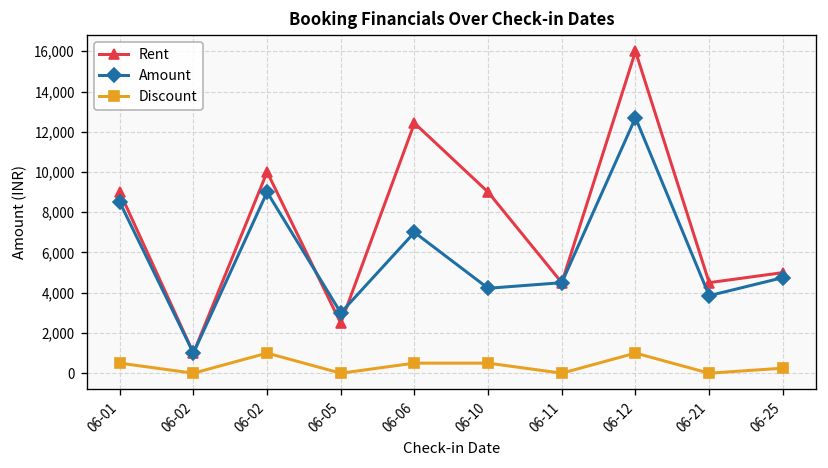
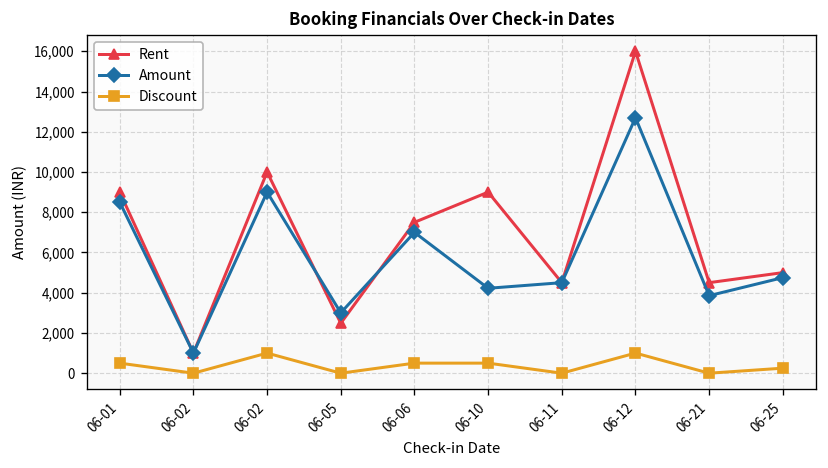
  {
    "Rent": {
      "06-01": "9,000",
      "06-05": "2,500",
-     "06-06": "12,400",
+     "06-06": "7,500",
      "06-10": "9,000",
      "06-12": "16,000",
      "06-21": "4,500",
      "06-25": "5,000"
    },
    "Amount": {
      "06-01": "8,500",
      "06-05": "3,000",
      "06-06": "7,000",
      "06-10": "4,200",
      "06-12": "12,700",
      "06-21": "3,900",
      "06-25": "4,800"
    },
    "Discount": {
      "06-01": "500",
      "06-05": "0",
      "06-06": "500",
      "06-10": "500",
      "06-11": "0",
      "06-12": "1,000",
      "06-21": "0",
      "06-25": "300"
    }
  }
